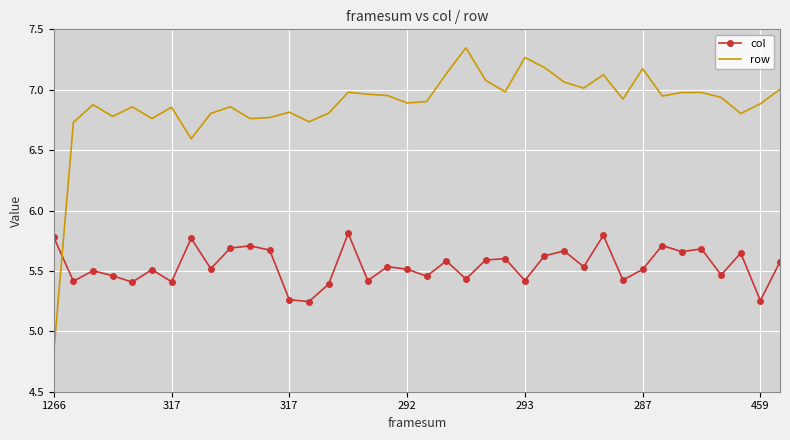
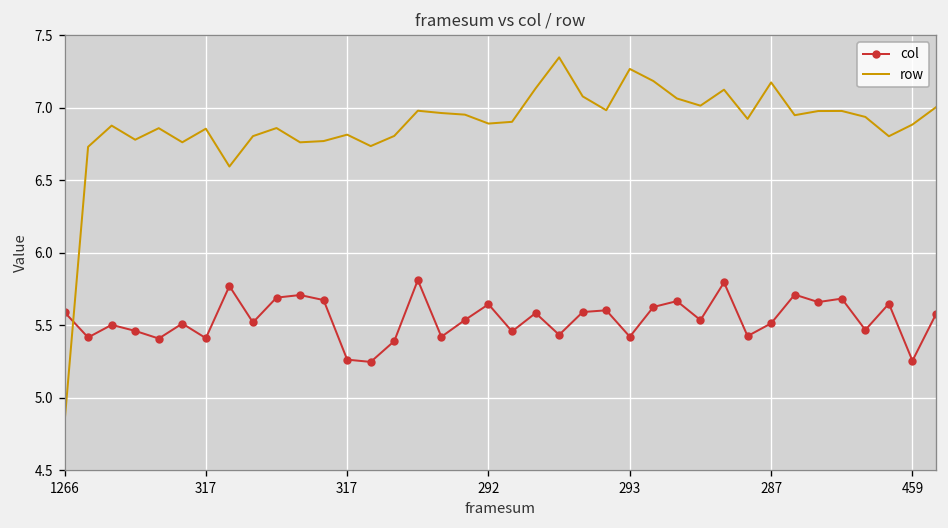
  {
    "col": {
-     "1266": 5.78,
-     "292": 5.51,
+     "1266": 5.59,
+     "292": 5.64,
      "293": 5.42,
      "287": 5.51,
      "459": 5.25
    },
    "row": {
      "1266": 4.83,
      "292": 6.89,
      "293": 7.27,
      "287": 7.17,
      "459": 6.88
    }
  }
